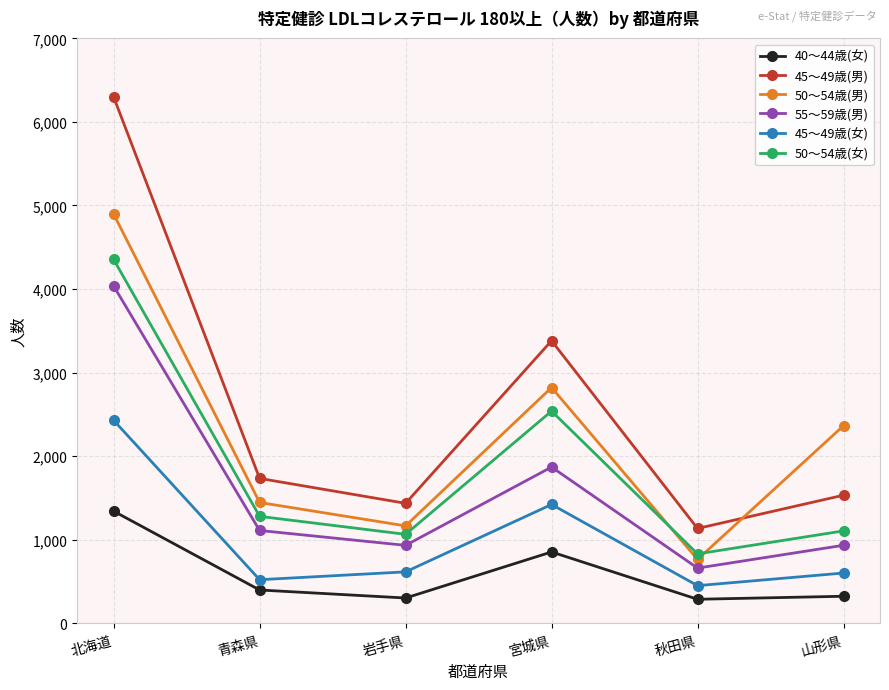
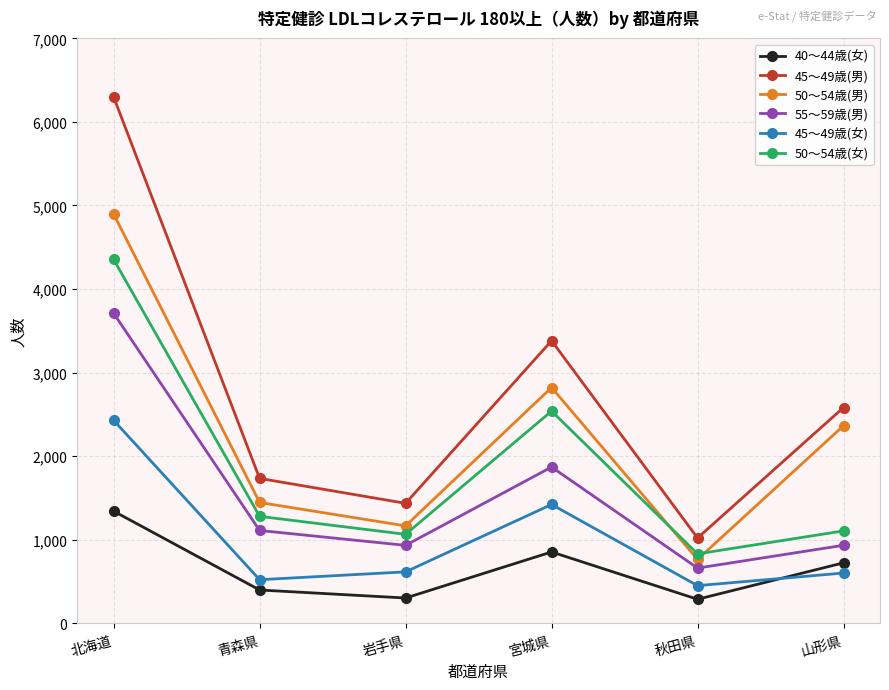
  {
    "40～44歳(女)": {
      "北海道": "1,300",
      "青森県": "400",
      "岩手県": "300",
      "宮城県": "900",
      "秋田県": "300",
-     "山形県": "300"
+     "山形県": "700"
    },
    "45～49歳(男)": {
      "北海道": "6,300",
      "青森県": "1,700",
      "岩手県": "1,400",
      "宮城県": "3,400",
-     "秋田県": "1,100",
-     "山形県": "1,500"
+     "秋田県": "1,000",
+     "山形県": "2,600"
    },
    "50～54歳(男)": {
      "北海道": "4,900",
      "青森県": "1,400",
      "岩手県": "1,200",
      "宮城県": "2,800",
      "秋田県": "800",
      "山形県": "2,400"
    },
    "55～59歳(男)": {
-     "北海道": "4,000",
+     "北海道": "3,700",
      "青森県": "1,100",
      "岩手県": "900",
      "宮城県": "1,900",
      "秋田県": "700",
      "山形県": "900"
    },
    "45～49歳(女)": {
      "北海道": "2,400",
      "青森県": "500",
      "岩手県": "600",
      "宮城県": "1,400",
      "秋田県": "500",
      "山形県": "600"
    },
    "50～54歳(女)": {
      "北海道": "4,400",
      "青森県": "1,300",
      "岩手県": "1,100",
      "宮城県": "2,500",
      "秋田県": "800",
      "山形県": "1,100"
    }
  }
